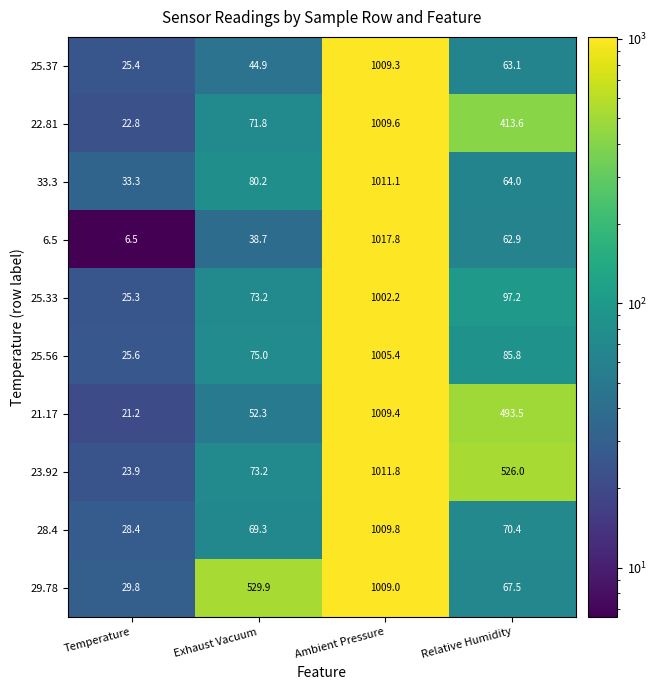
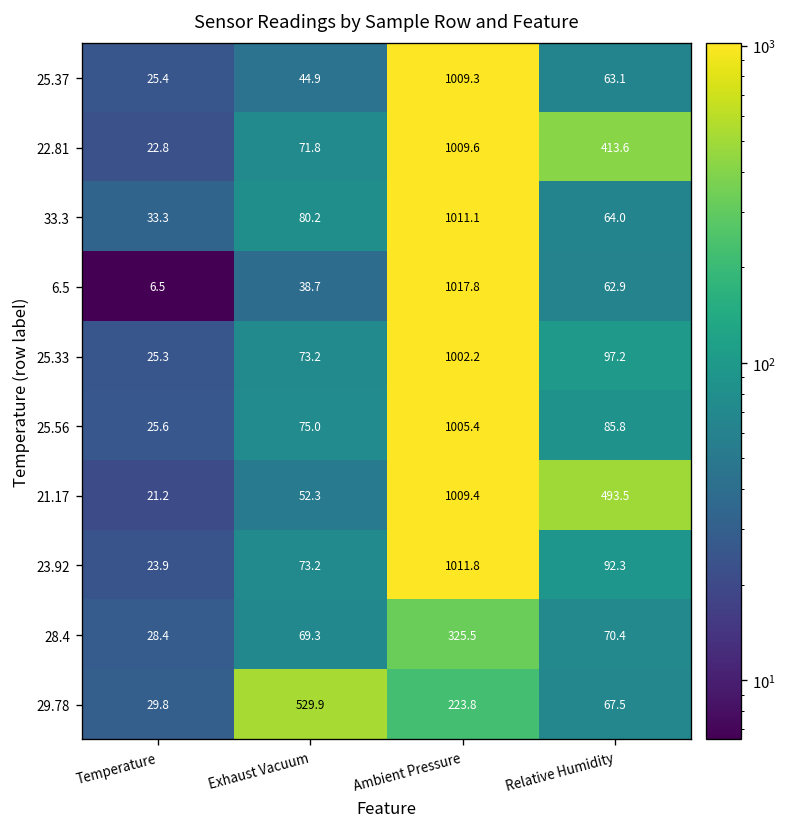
  {
    "25.37": {
      "Temperature": 25.4,
      "Exhaust Vacuum": 44.9,
      "Ambient Pressure": 1009.3,
      "Relative Humidity": 63.1
    },
    "22.81": {
      "Temperature": 22.8,
      "Exhaust Vacuum": 71.8,
      "Ambient Pressure": 1009.6,
      "Relative Humidity": 413.6
    },
    "33.3": {
      "Temperature": 33.3,
      "Exhaust Vacuum": 80.2,
      "Ambient Pressure": 1011.1,
      "Relative Humidity": 64.0
    },
    "6.5": {
      "Temperature": 6.5,
      "Exhaust Vacuum": 38.7,
      "Ambient Pressure": 1017.8,
      "Relative Humidity": 62.9
    },
    "25.33": {
      "Temperature": 25.3,
      "Exhaust Vacuum": 73.2,
      "Ambient Pressure": 1002.2,
      "Relative Humidity": 97.2
    },
    "25.56": {
      "Temperature": 25.6,
      "Exhaust Vacuum": 75.0,
      "Ambient Pressure": 1005.4,
      "Relative Humidity": 85.8
    },
    "21.17": {
      "Temperature": 21.2,
      "Exhaust Vacuum": 52.3,
      "Ambient Pressure": 1009.4,
      "Relative Humidity": 493.5
    },
    "23.92": {
      "Temperature": 23.9,
      "Exhaust Vacuum": 73.2,
      "Ambient Pressure": 1011.8,
-     "Relative Humidity": 526.0
+     "Relative Humidity": 92.3
    },
    "28.4": {
      "Temperature": 28.4,
      "Exhaust Vacuum": 69.3,
-     "Ambient Pressure": 1009.8,
+     "Ambient Pressure": 325.5,
      "Relative Humidity": 70.4
    },
    "29.78": {
      "Temperature": 29.8,
      "Exhaust Vacuum": 529.9,
-     "Ambient Pressure": 1009.0,
+     "Ambient Pressure": 223.8,
      "Relative Humidity": 67.5
    }
  }
